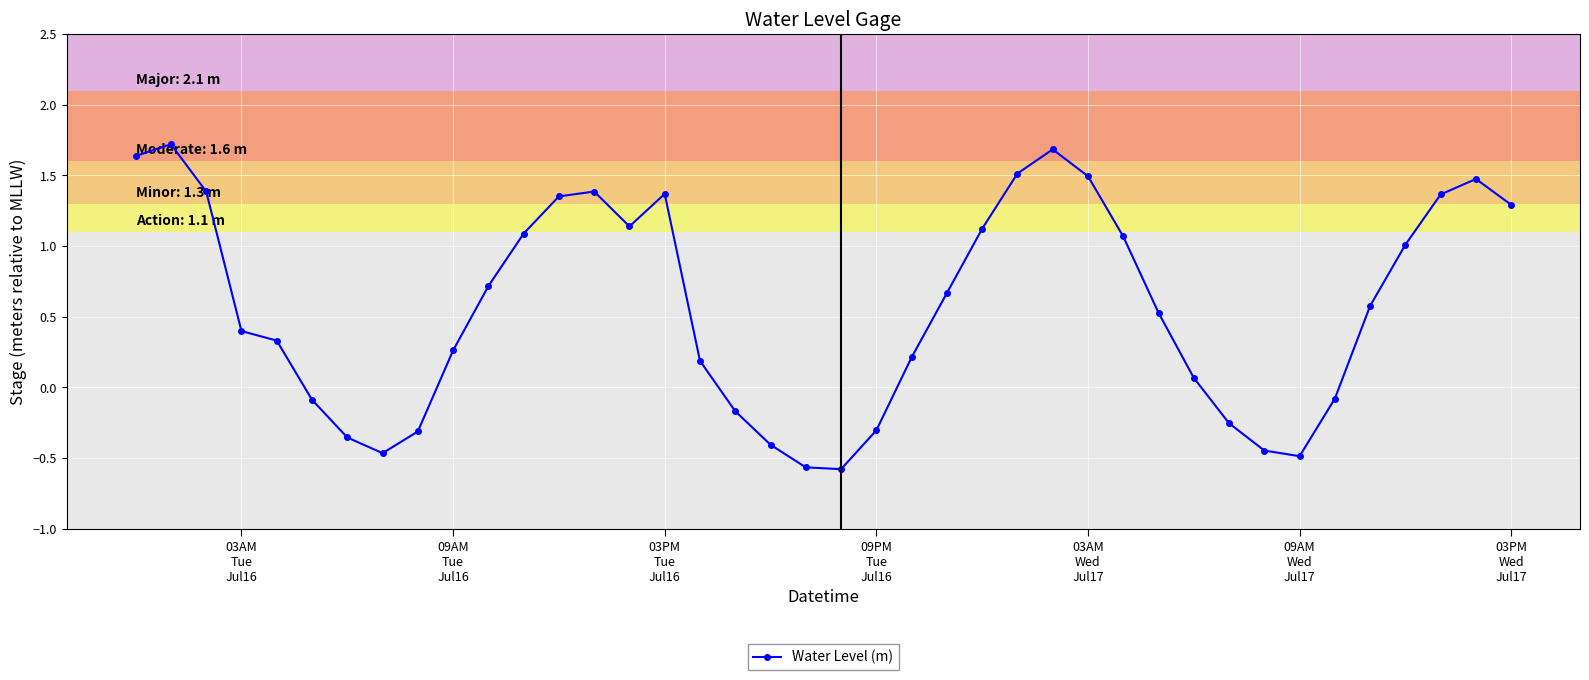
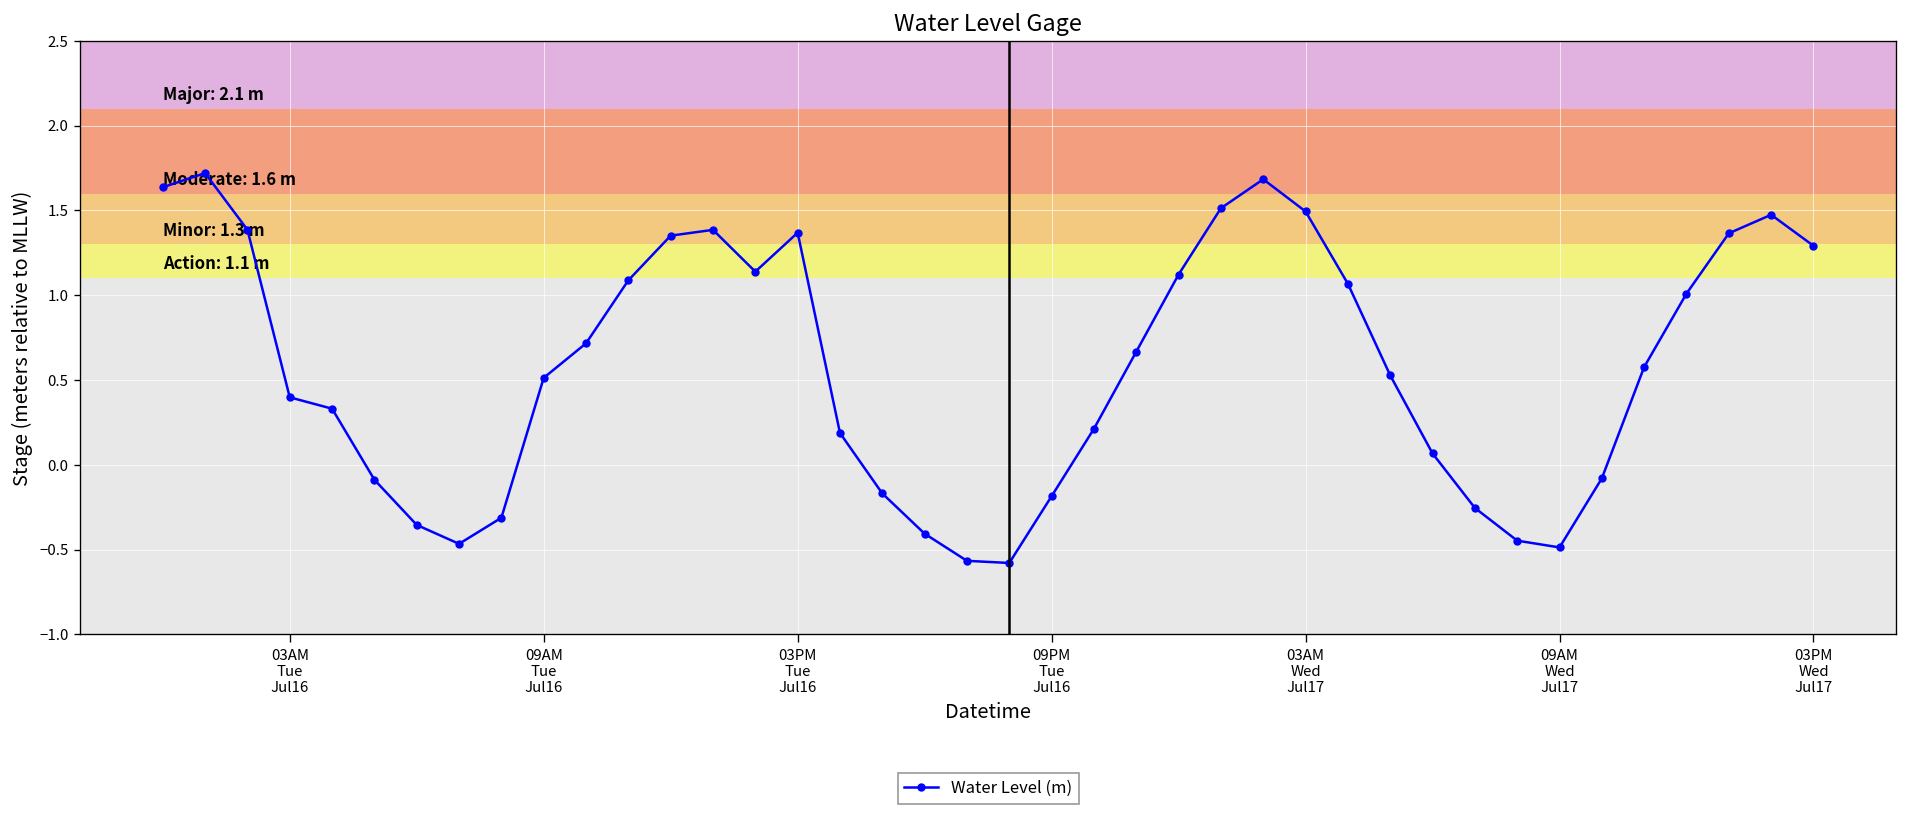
  {
    "03AM Tue Jul16": 0.40,
-   "09AM Tue Jul16": 0.26,
+   "09AM Tue Jul16": 0.51,
    "03PM Tue Jul16": 1.37,
-   "09PM Tue Jul16": -0.30,
+   "09PM Tue Jul16": -0.19,
    "03AM Wed Jul17": 1.49,
    "09AM Wed Jul17": -0.49,
    "03PM Wed Jul17": 1.29
  }
